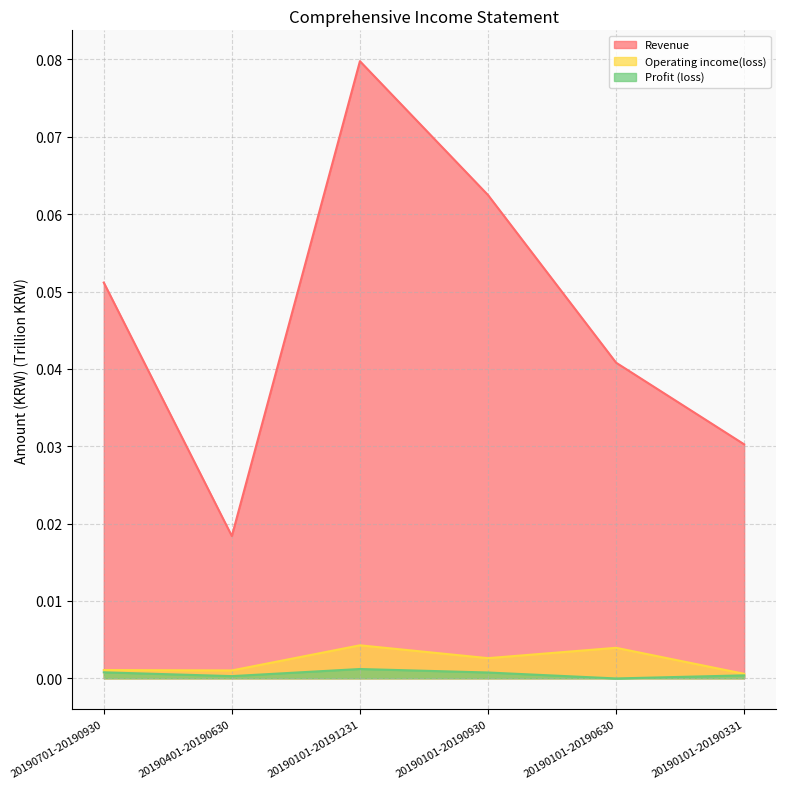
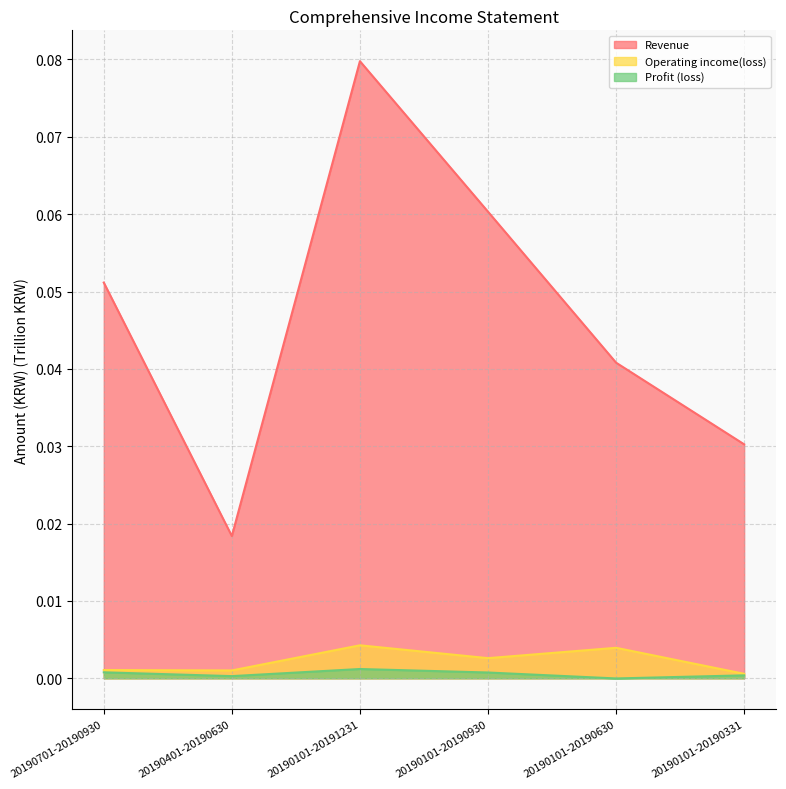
  {
    "Revenue": {
      "20190701-20190930": 0.051,
      "20190401-20190630": 0.018,
      "20190101-20191231": 0.080,
-     "20190101-20190930": 0.062,
+     "20190101-20190930": 0.060,
      "20190101-20190630": 0.041,
      "20190101-20190331": 0.030
    },
    "Operating income(loss)": {
      "20190401-20190630": 0.001,
      "20190101-20191231": 0.004,
      "20190101-20190930": 0.003,
      "20190101-20190630": 0.004
    },
    "Profit (loss)": {
      "20190401-20190630": 0.000,
      "20190101-20191231": 0.001,
      "20190101-20190930": 0.001,
      "20190101-20190630": 0.000
    }
  }
